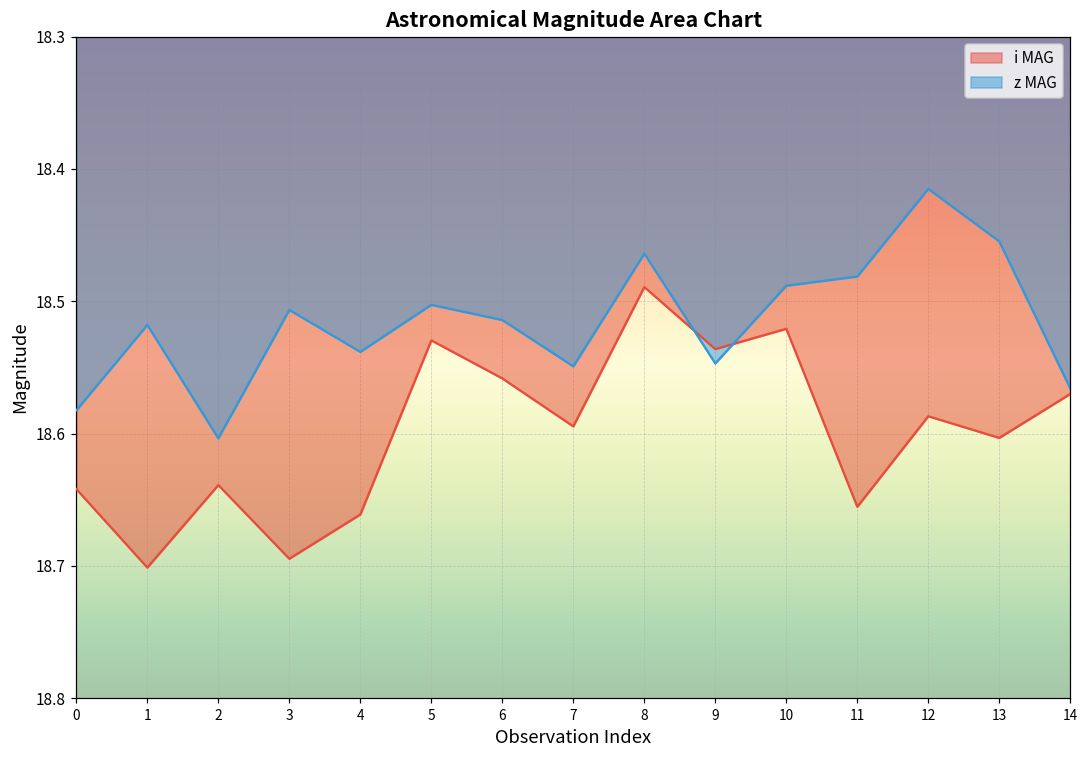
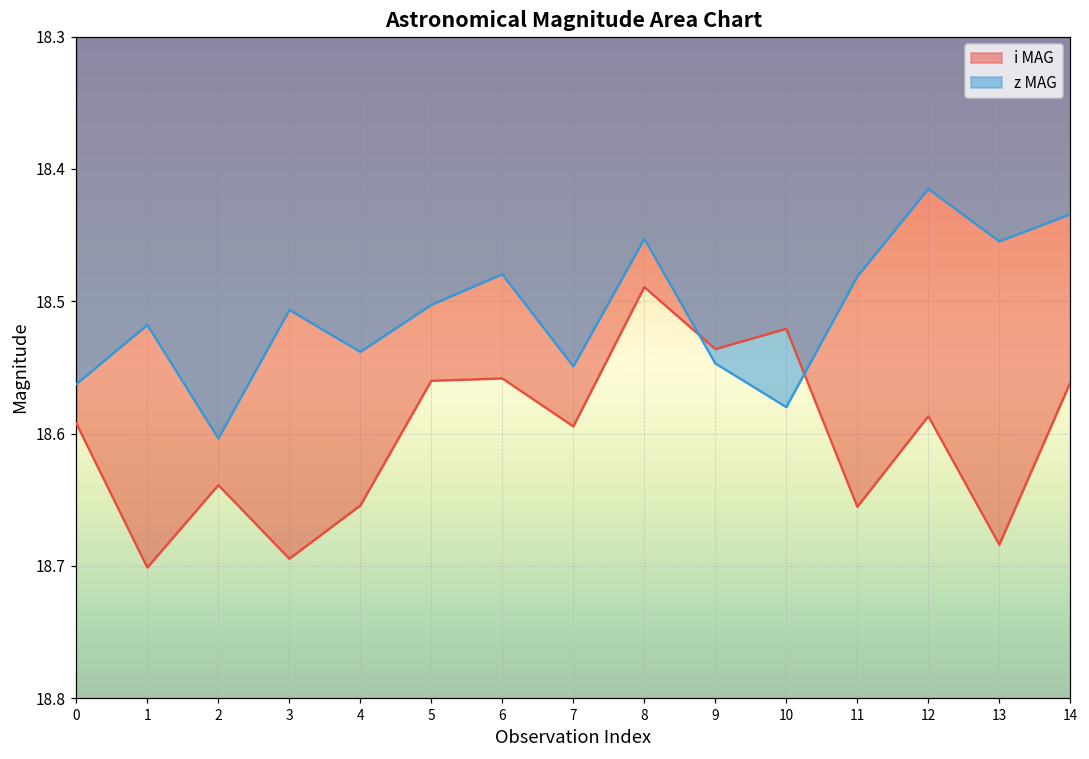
  {
    "i MAG": {
-     "0": 18.642,
+     "0": 18.592,
      "1": 18.701,
      "2": 18.639,
      "3": 18.695,
-     "4": 18.661,
-     "5": 18.530,
+     "4": 18.654,
+     "5": 18.560,
      "6": 18.558,
      "7": 18.595,
      "8": 18.489,
      "9": 18.536,
      "10": 18.521,
      "11": 18.655,
      "12": 18.587,
-     "13": 18.603,
-     "14": 18.570
+     "13": 18.684,
+     "14": 18.561
    },
    "z MAG": {
-     "0": 18.582,
+     "0": 18.563,
      "1": 18.518,
      "2": 18.604,
      "3": 18.507,
      "4": 18.538,
      "5": 18.503,
-     "6": 18.514,
+     "6": 18.480,
      "7": 18.549,
-     "8": 18.464,
+     "8": 18.453,
      "9": 18.547,
-     "10": 18.488,
+     "10": 18.580,
      "11": 18.481,
      "12": 18.415,
      "13": 18.455,
-     "14": 18.566
+     "14": 18.434
    }
  }
